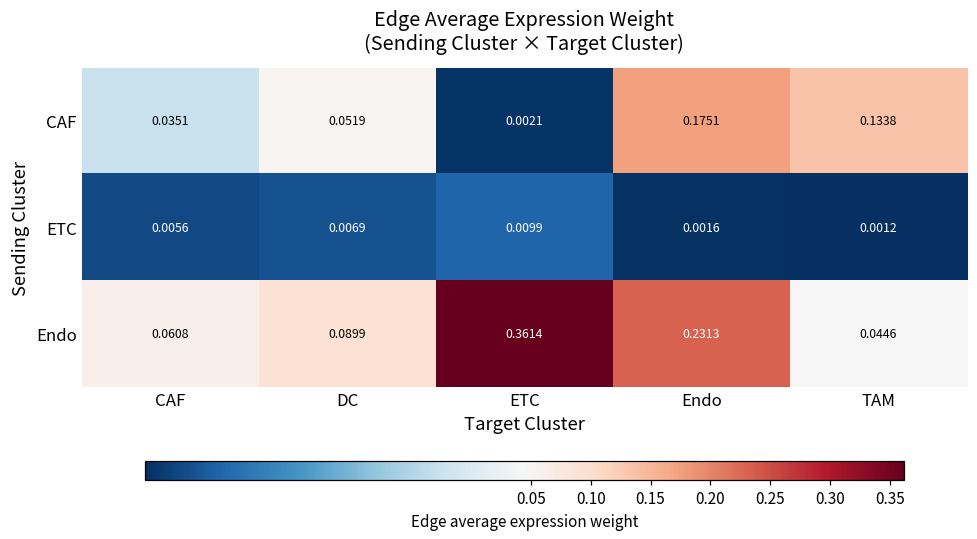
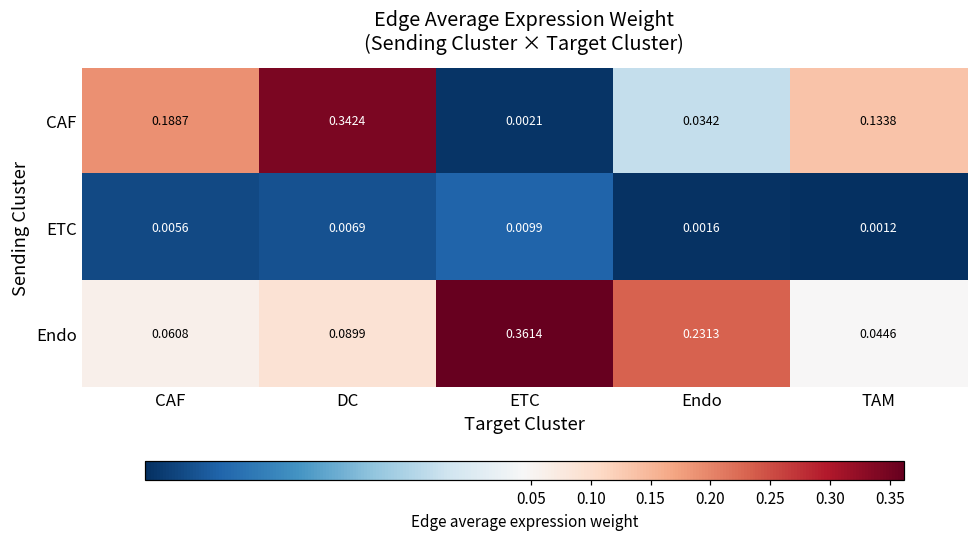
  {
    "CAF": {
-     "CAF": 0.0351,
-     "DC": 0.0519,
+     "CAF": 0.1887,
+     "DC": 0.3424,
      "ETC": 0.0021,
-     "Endo": 0.1751,
+     "Endo": 0.0342,
      "TAM": 0.1338
    },
    "ETC": {
      "CAF": 0.0056,
      "DC": 0.0069,
      "ETC": 0.0099,
      "Endo": 0.0016,
      "TAM": 0.0012
    },
    "Endo": {
      "CAF": 0.0608,
      "DC": 0.0899,
      "ETC": 0.3614,
      "Endo": 0.2313,
      "TAM": 0.0446
    }
  }
